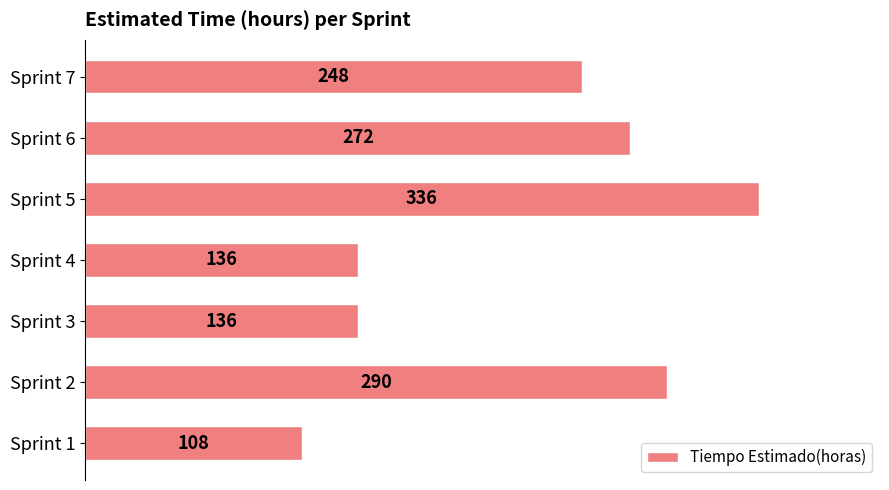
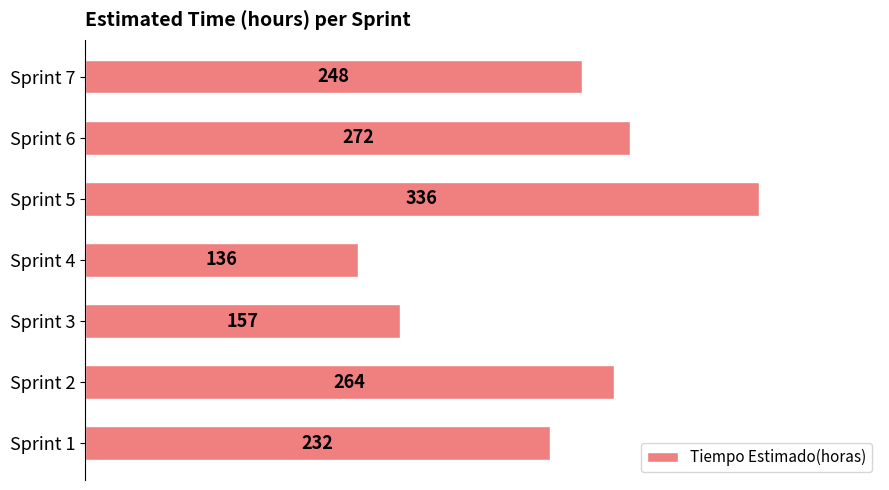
  {
    "Sprint 7": 248,
    "Sprint 6": 272,
    "Sprint 5": 336,
    "Sprint 4": 136,
-   "Sprint 3": 136,
-   "Sprint 2": 290,
-   "Sprint 1": 108
+   "Sprint 3": 157,
+   "Sprint 2": 264,
+   "Sprint 1": 232
  }
